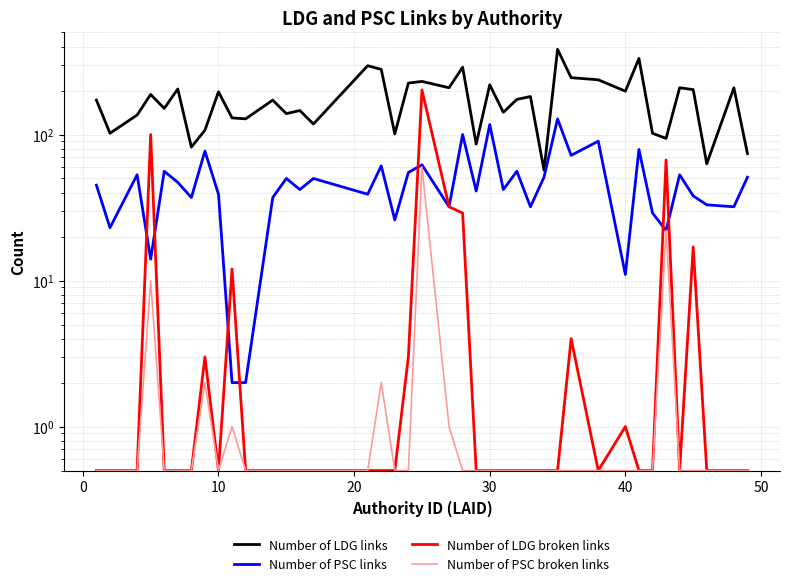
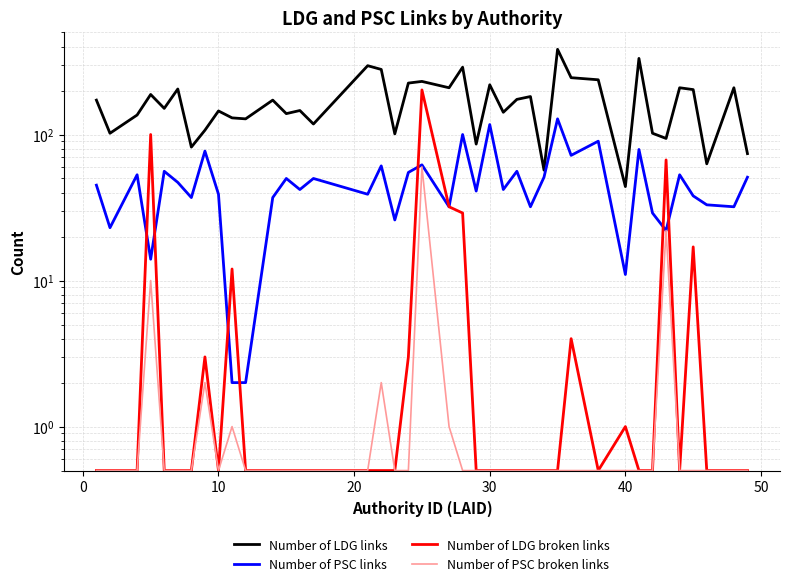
  {
    "Number of LDG links": {
-     "10": 200,
+     "10": 150,
      "30": 220,
-     "40": 200
+     "40": 44
    },
    "Number of PSC links": {
      "10": 39,
      "30": 120,
      "40": 11
    },
    "Number of LDG broken links": {
      "40": 1
    },
    "Number of PSC broken links": {
      "40": 0.50
    }
  }
